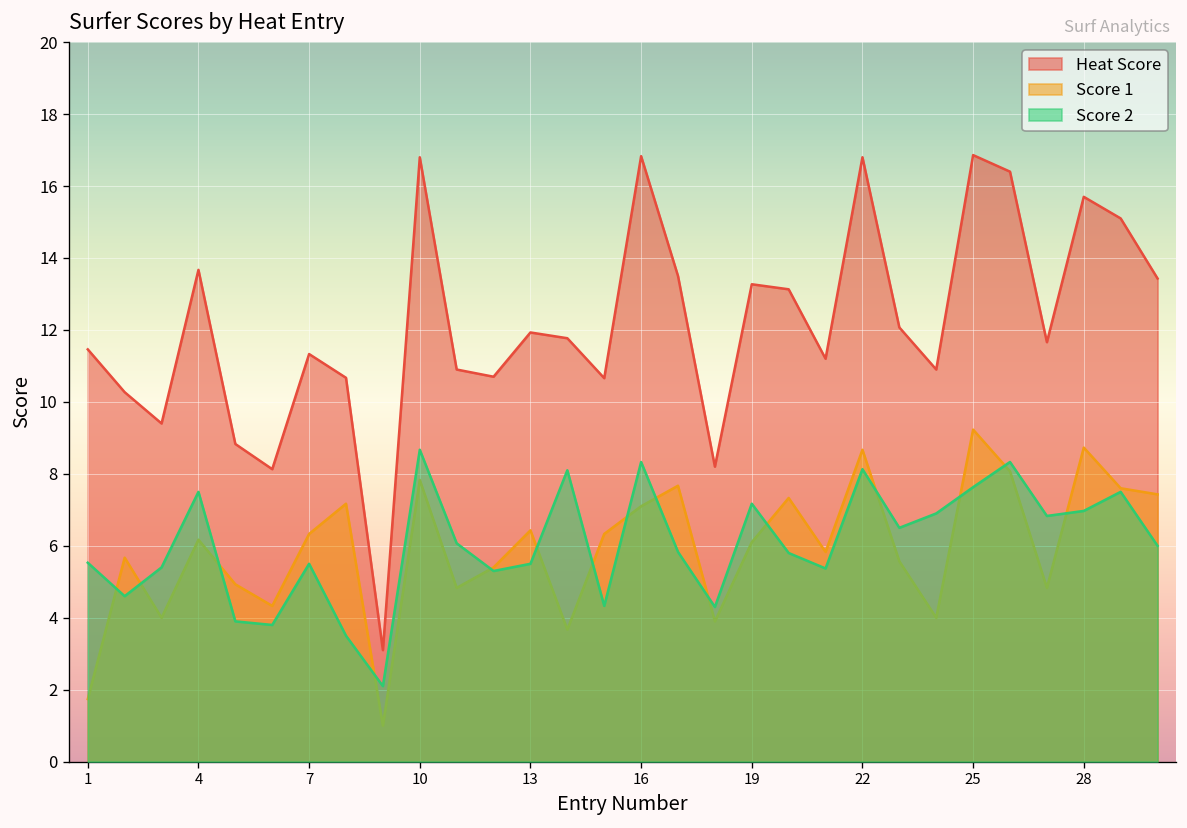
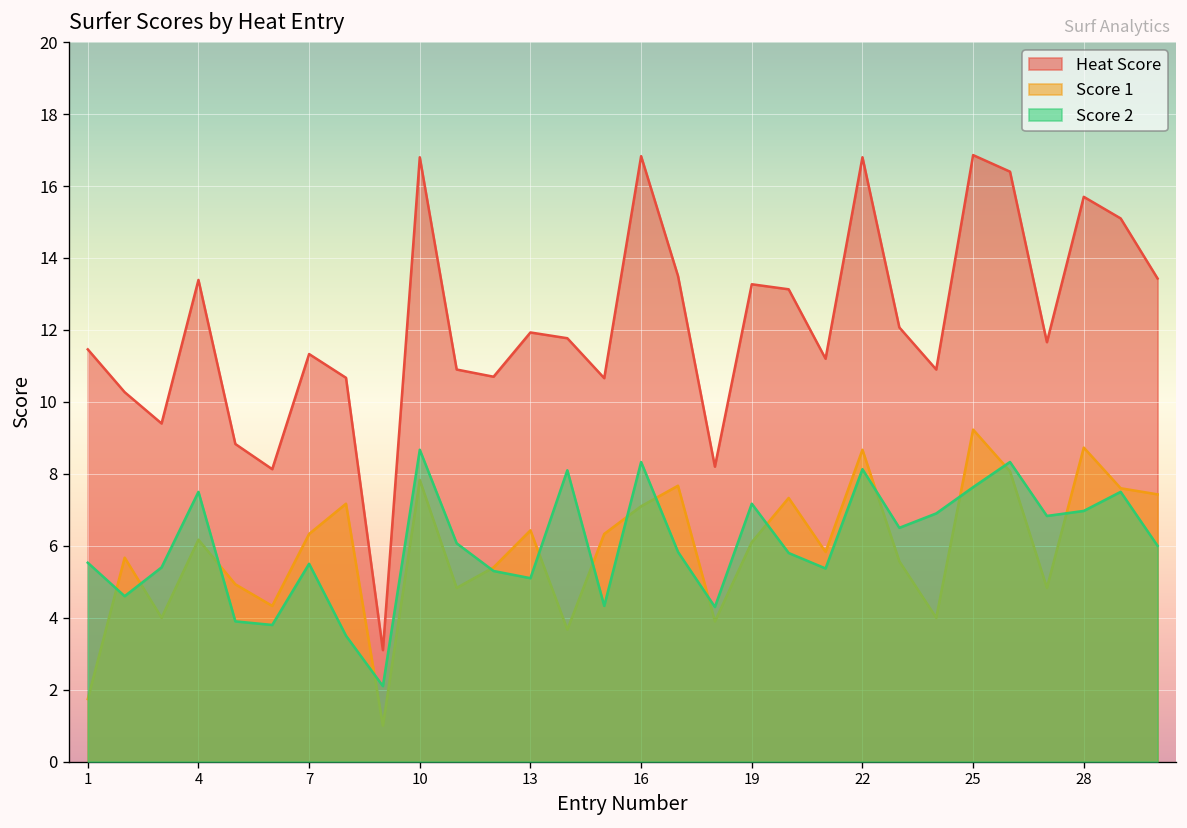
  {
    "Heat Score": {
      "1": 11.5,
-     "4": 13.7,
+     "4": 13.4,
      "7": 11.3,
      "10": 16.8,
      "13": 11.9,
      "16": 16.8,
      "19": 13.3,
      "22": 16.8,
      "25": 16.9,
      "28": 15.7
    },
    "Score 1": {
      "1": 1.7,
      "4": 6.2,
      "7": 6.3,
      "10": 7.8,
      "13": 6.4,
      "16": 7.1,
      "19": 6.1,
      "22": 8.7,
      "25": 9.2,
      "28": 8.7
    },
    "Score 2": {
      "1": 5.5,
      "4": 7.5,
      "7": 5.5,
      "10": 8.7,
-     "13": 5.5,
+     "13": 5.1,
      "16": 8.3,
      "19": 7.2,
      "22": 8.1,
      "25": 7.6,
      "28": 7.0
    }
  }
